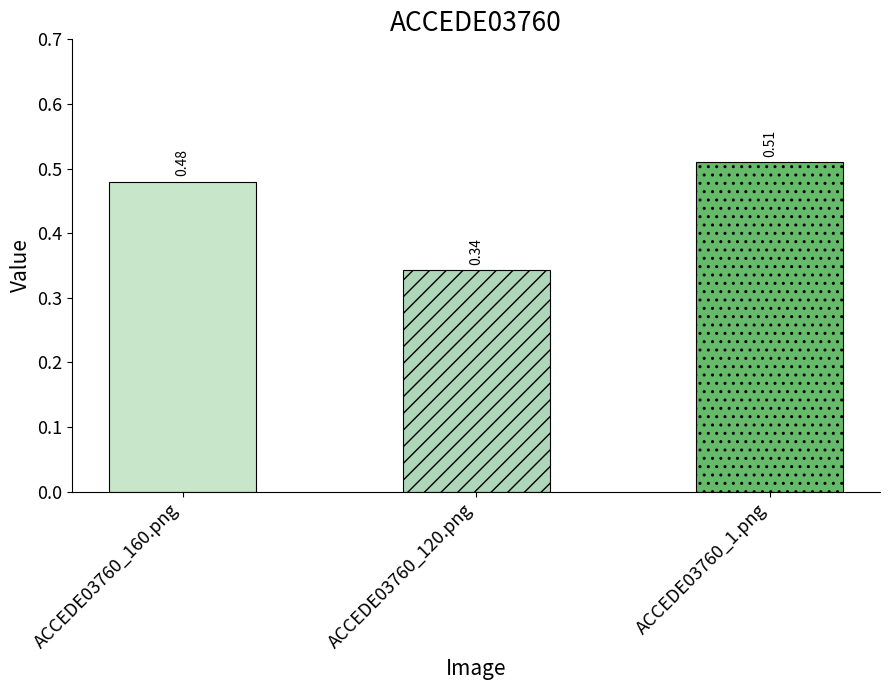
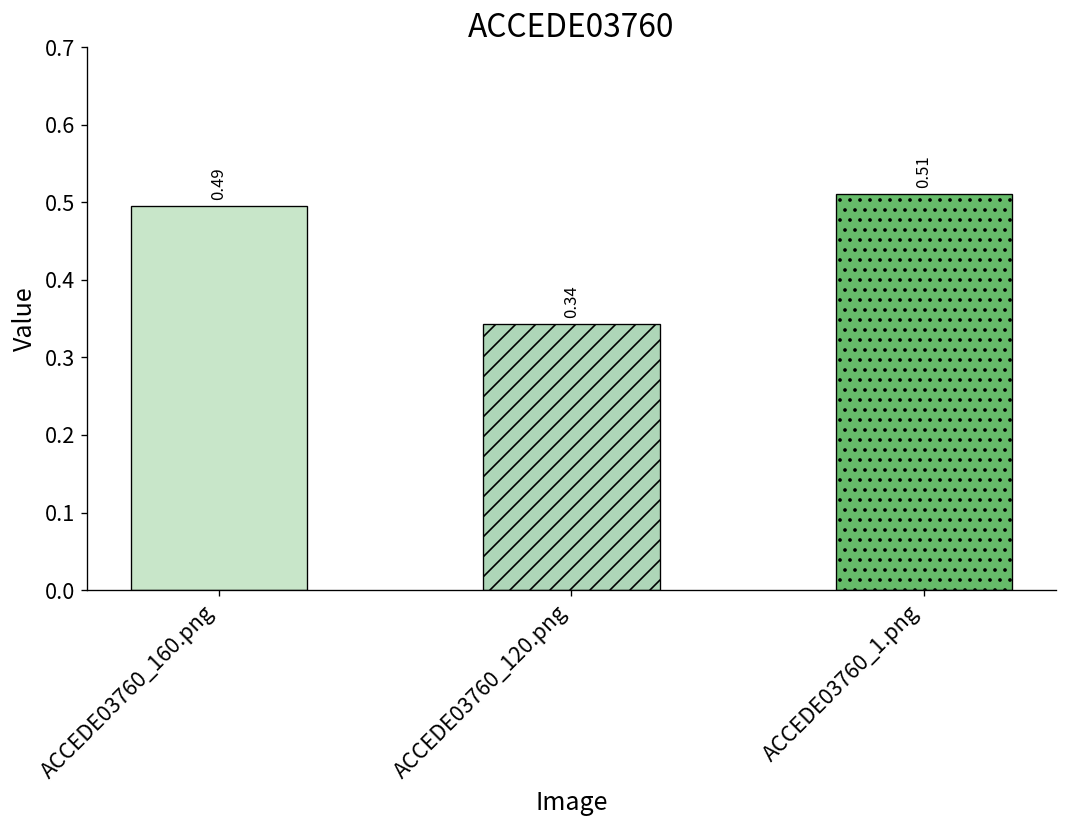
  {
-   "ACCEDE03760_160.png": 0.48,
+   "ACCEDE03760_160.png": 0.49,
    "ACCEDE03760_120.png": 0.34,
    "ACCEDE03760_1.png": 0.51
  }
